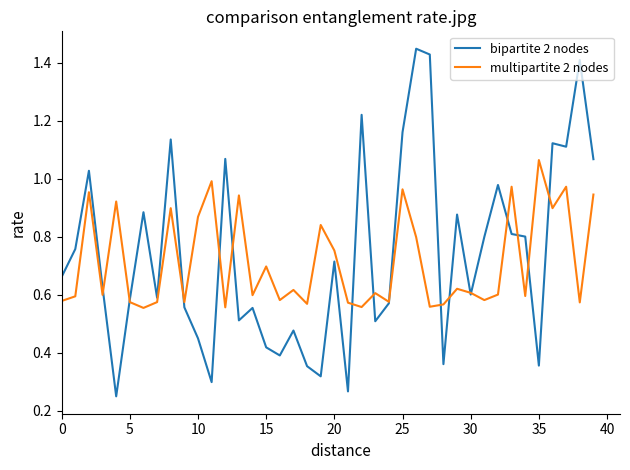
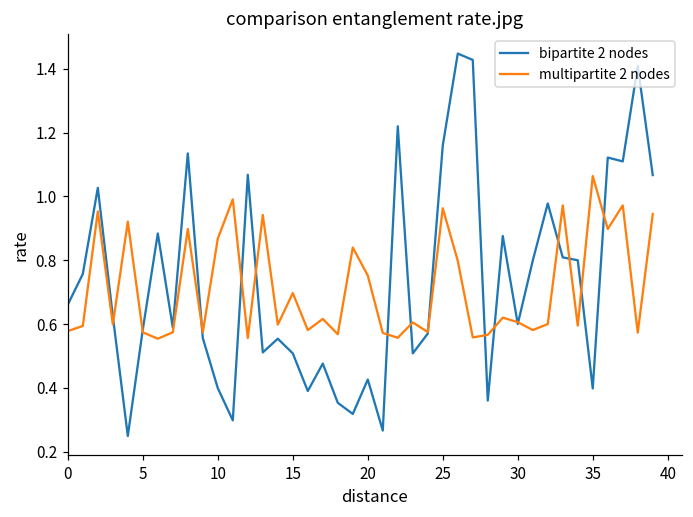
  {
    "bipartite 2 nodes": {
      "0": 0.66,
      "5": 0.58,
-     "10": 0.45,
-     "15": 0.42,
-     "20": 0.71,
+     "10": 0.40,
+     "15": 0.51,
+     "20": 0.43,
      "25": 1.16,
-     "35": 0.36
+     "35": 0.40
    },
    "multipartite 2 nodes": {
      "0": 0.58,
      "5": 0.57,
      "10": 0.87,
      "15": 0.70,
      "20": 0.75,
      "25": 0.96,
      "35": 1.06
    }
  }
